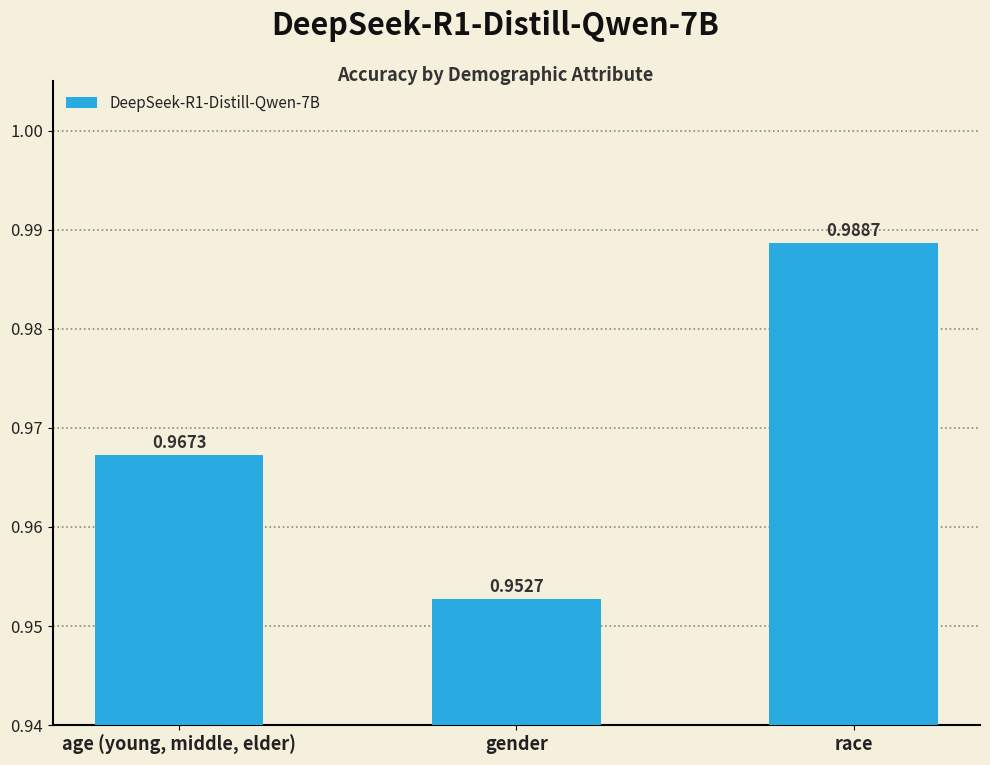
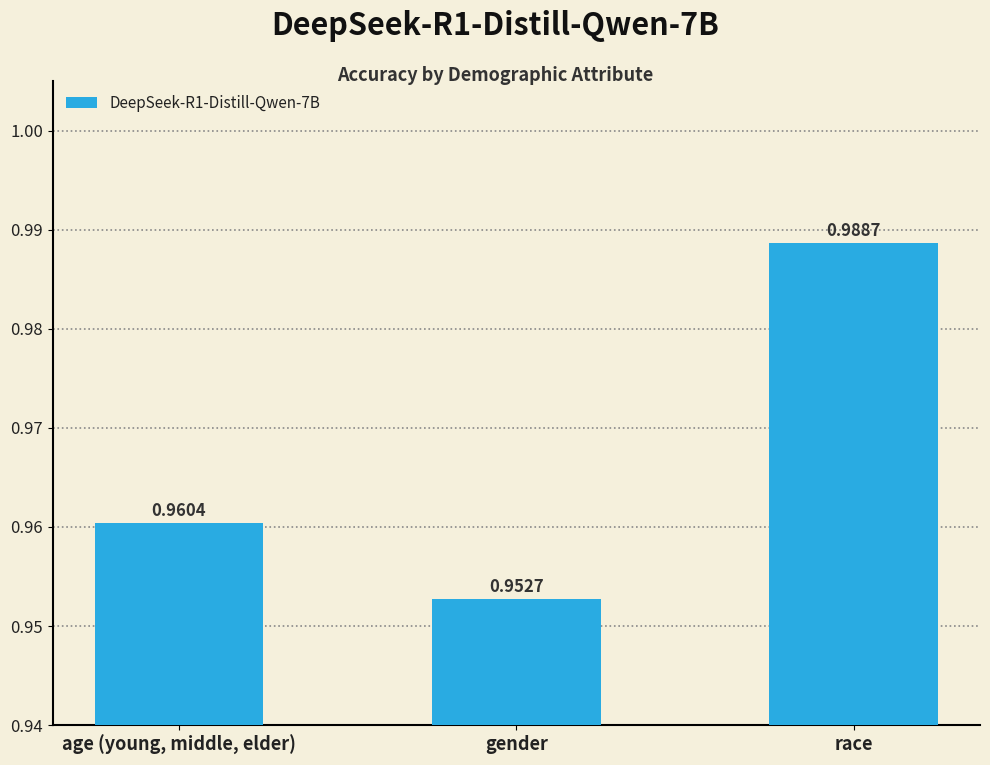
  {
-   "age (young, middle, elder)": 0.9673,
+   "age (young, middle, elder)": 0.9604,
    "gender": 0.9527,
    "race": 0.9887
  }
